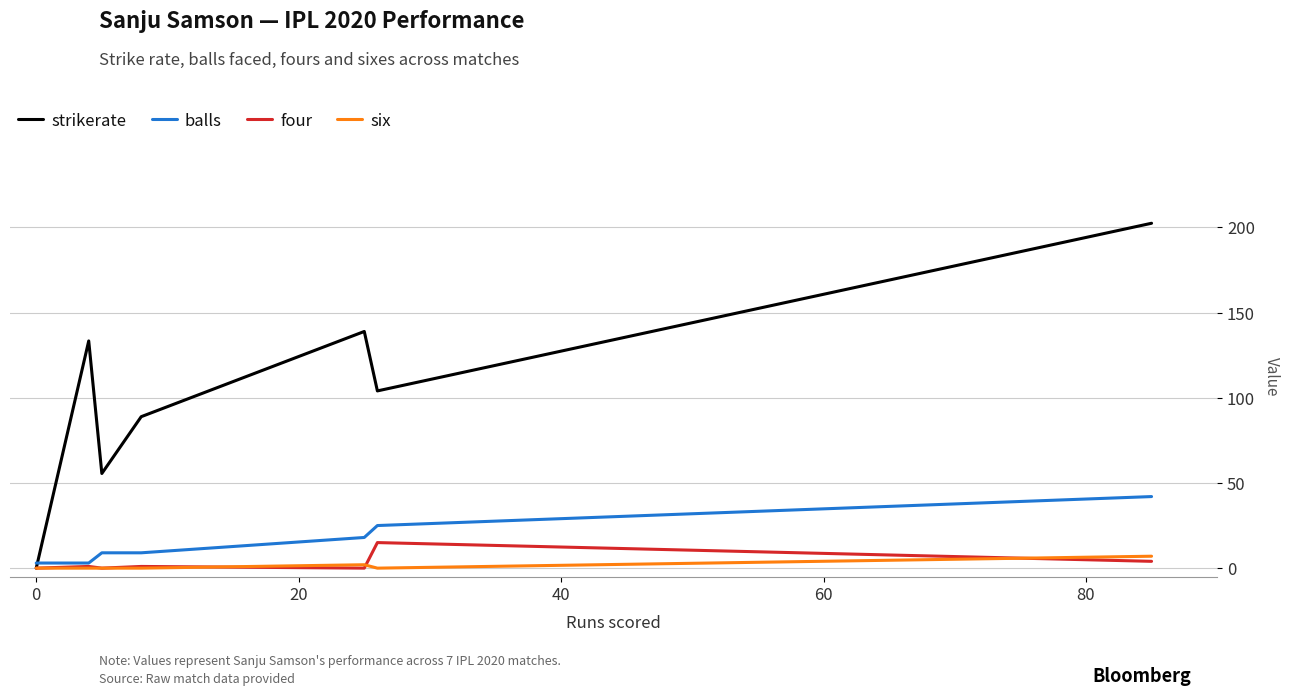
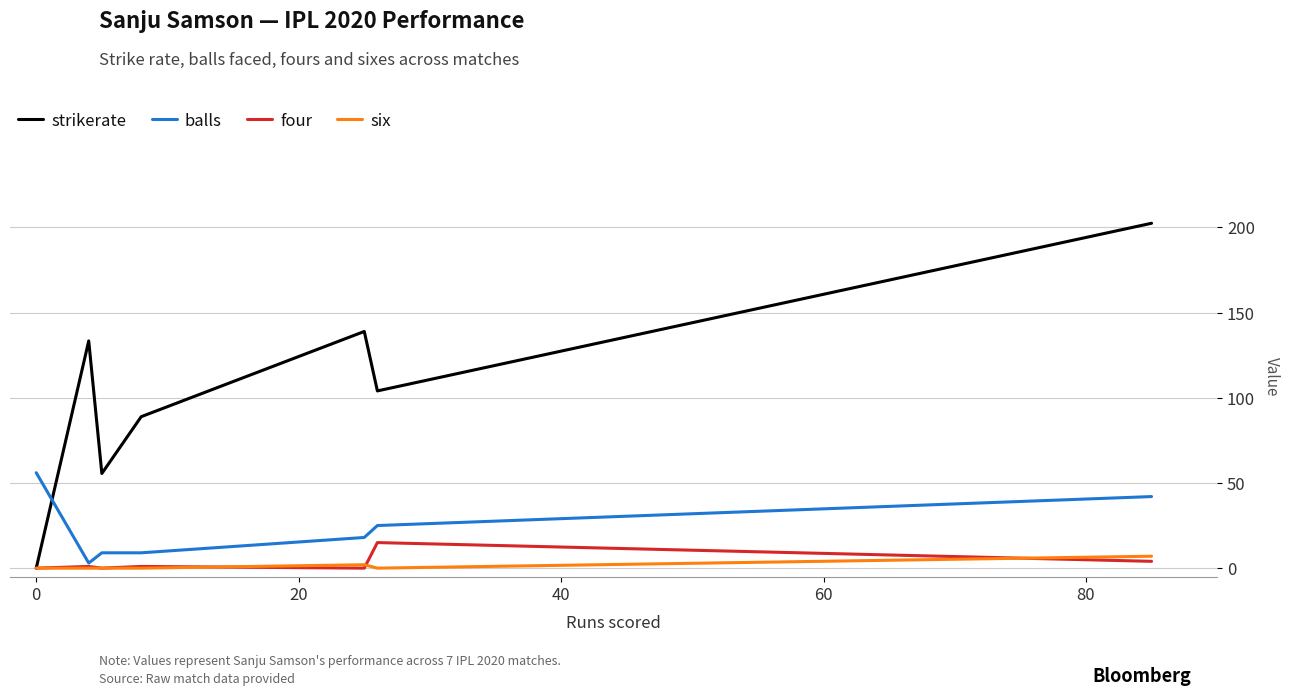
  {
    "balls": {
-     "0": 3
+     "0": 56
    }
  }
